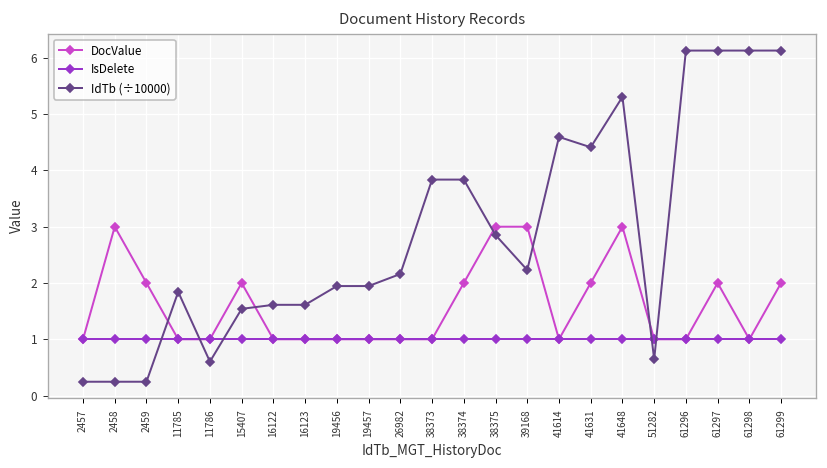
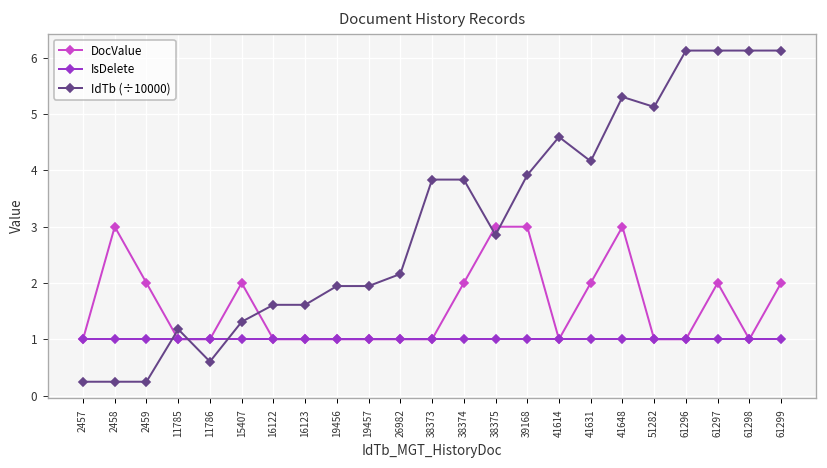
  {
    "IdTb (÷10000)": {
      "2457": 0.2,
      "2458": 0.2,
      "2459": 0.2,
-     "11785": 1.8,
+     "11785": 1.2,
      "11786": 0.6,
-     "15407": 1.5,
+     "15407": 1.3,
      "16122": 1.6,
      "16123": 1.6,
      "19456": 1.9,
      "19457": 1.9,
      "26982": 2.2,
      "38373": 3.8,
      "38374": 3.8,
      "38375": 2.9,
-     "39168": 2.2,
+     "39168": 3.9,
      "41614": 4.6,
-     "41631": 4.4,
+     "41631": 4.2,
      "41648": 5.3,
-     "51282": 0.6,
+     "51282": 5.1,
      "61296": 6.1,
      "61297": 6.1,
      "61298": 6.1,
      "61299": 6.1
    }
  }
